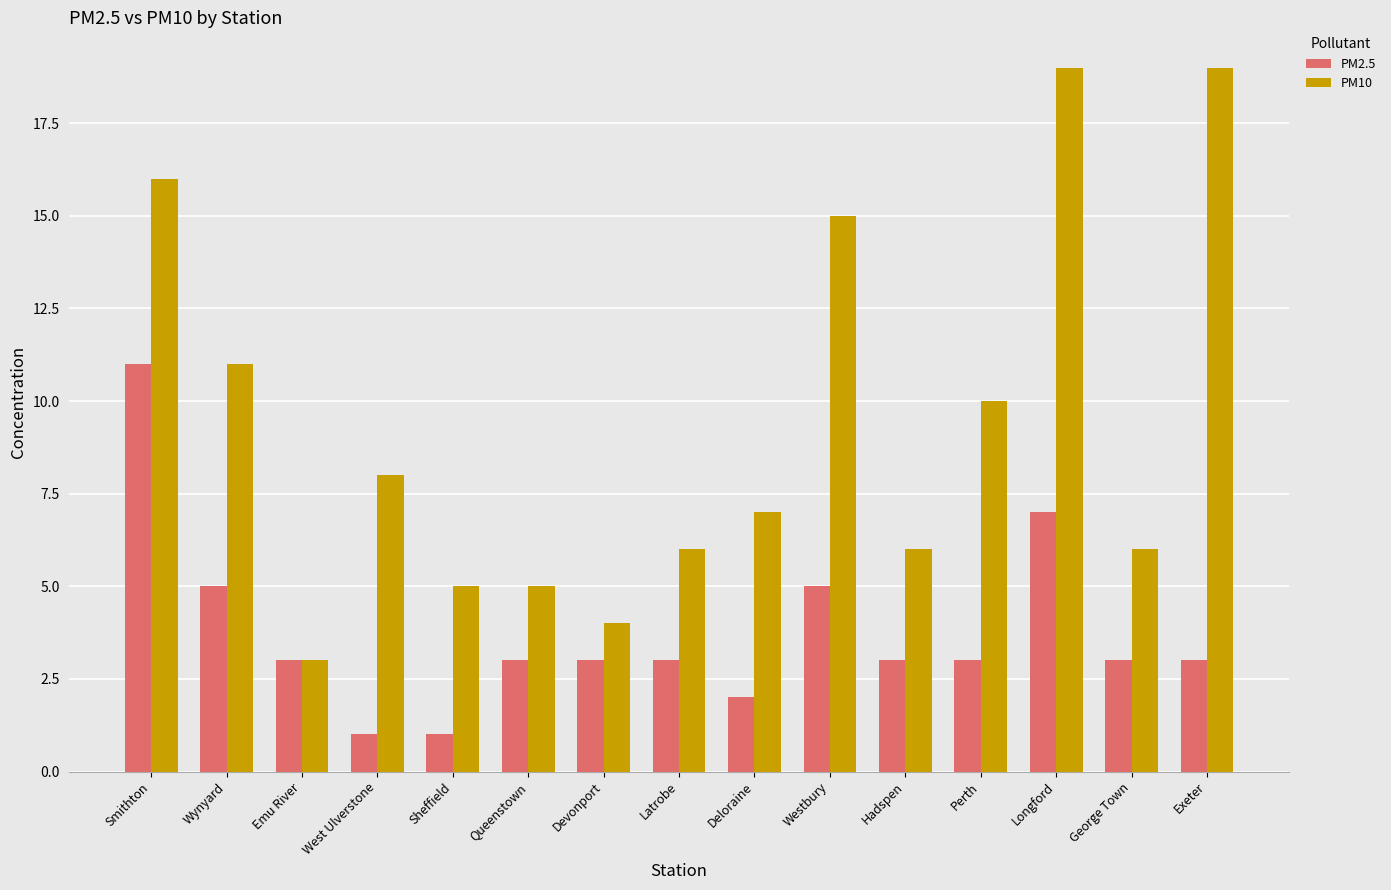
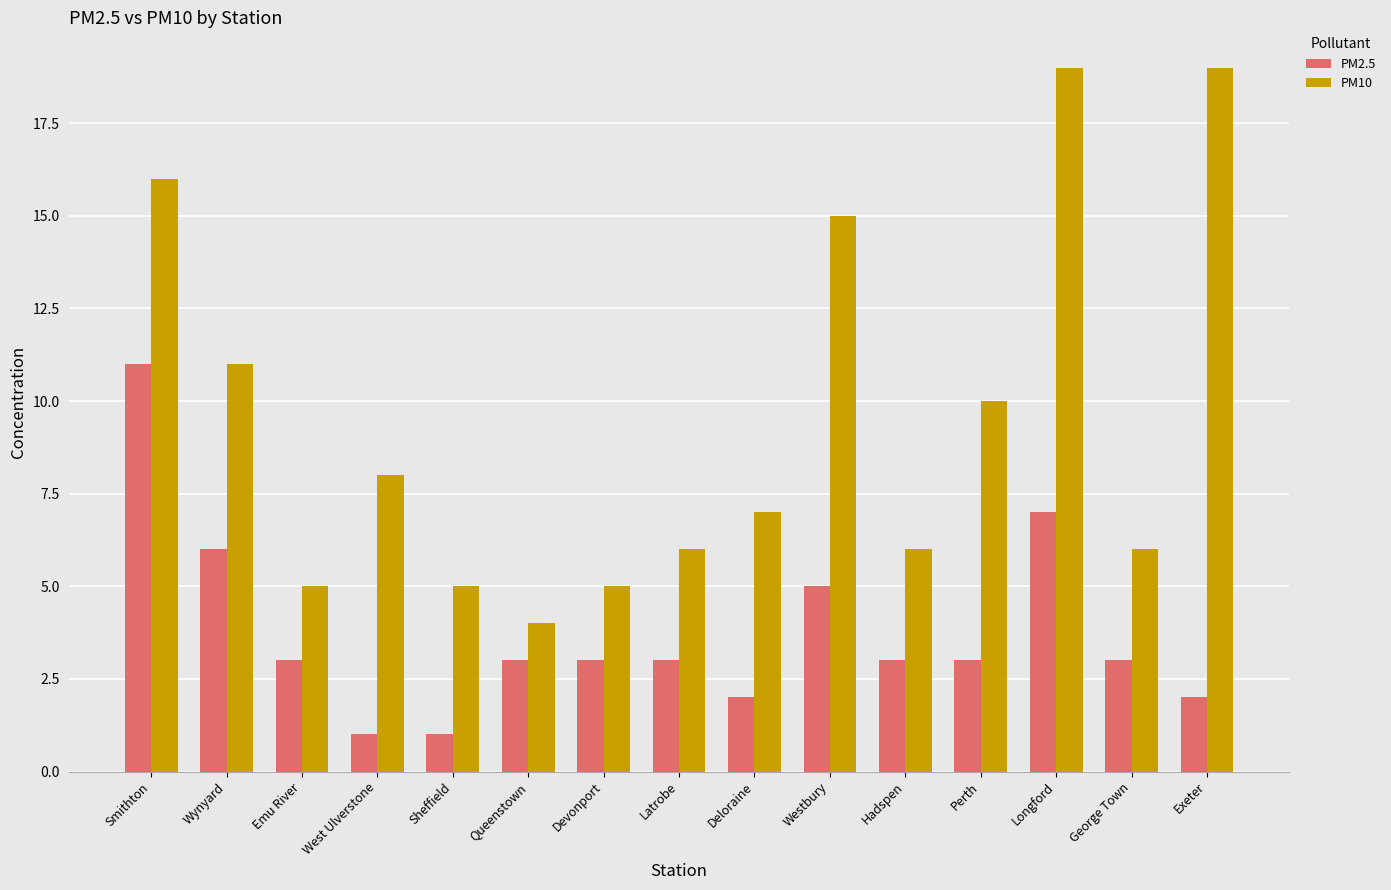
  {
    "PM2.5": {
      "Smithton": 11,
-     "Wynyard": 5,
+     "Wynyard": 6,
      "Emu River": 3,
      "West Ulverstone": 1,
      "Sheffield": 1,
      "Queenstown": 3,
      "Devonport": 3,
      "Latrobe": 3,
      "Deloraine": 2,
      "Westbury": 5,
      "Hadspen": 3,
      "Perth": 3,
      "Longford": 7,
      "George Town": 3,
-     "Exeter": 3
+     "Exeter": 2
    },
    "PM10": {
      "Smithton": 16,
      "Wynyard": 11,
-     "Emu River": 3,
+     "Emu River": 5,
      "West Ulverstone": 8,
      "Sheffield": 5,
-     "Queenstown": 5,
-     "Devonport": 4,
+     "Queenstown": 4,
+     "Devonport": 5,
      "Latrobe": 6,
      "Deloraine": 7,
      "Westbury": 15,
      "Hadspen": 6,
      "Perth": 10,
      "Longford": 19,
      "George Town": 6,
      "Exeter": 19
    }
  }
